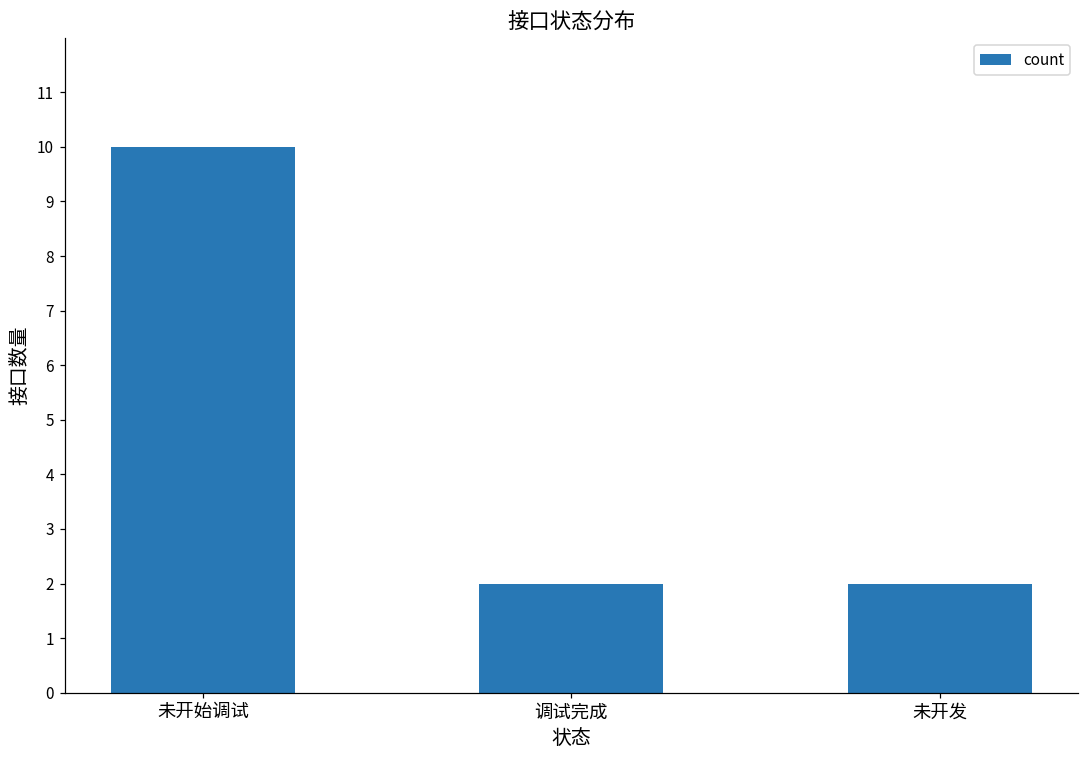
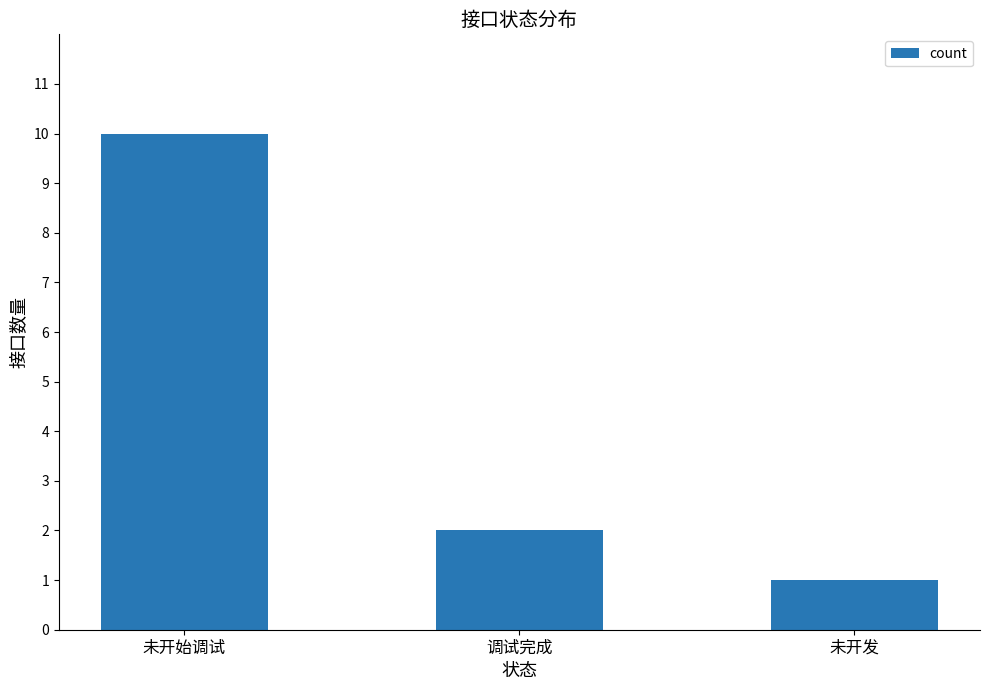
  {
    "未开始调试": 10,
    "调试完成": 2,
-   "未开发": 2
+   "未开发": 1
  }
